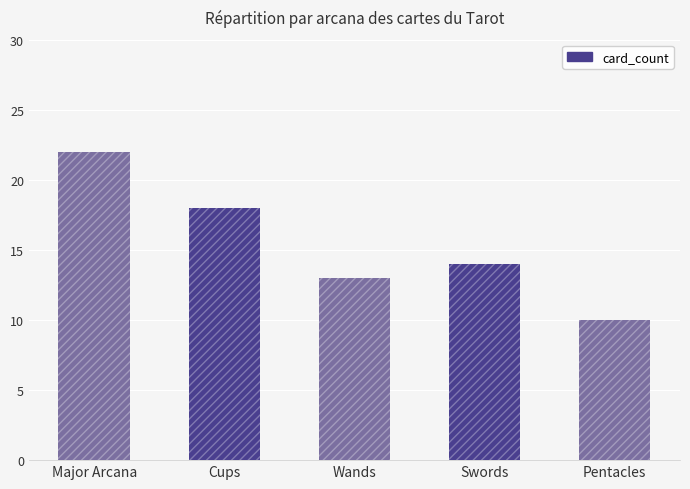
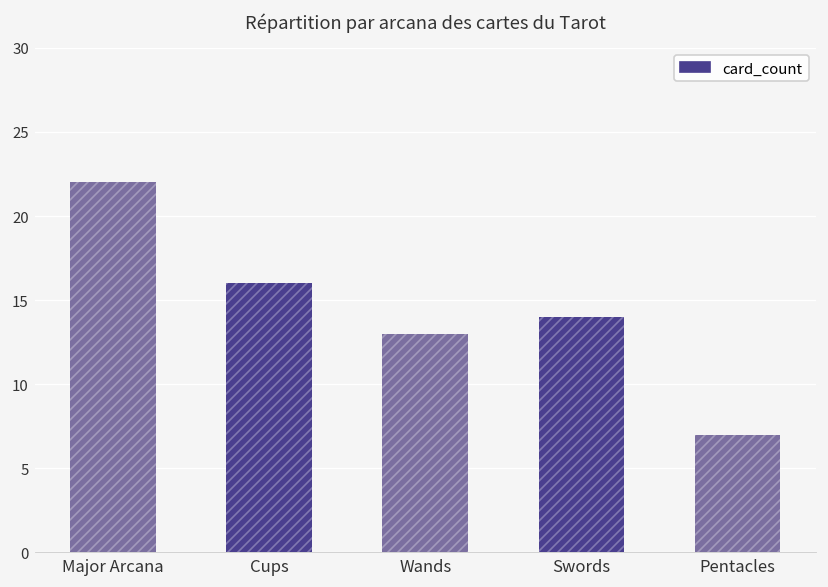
  {
    "Major Arcana": 22,
-   "Cups": 18,
+   "Cups": 16,
    "Wands": 13,
    "Swords": 14,
-   "Pentacles": 10
+   "Pentacles": 7
  }
